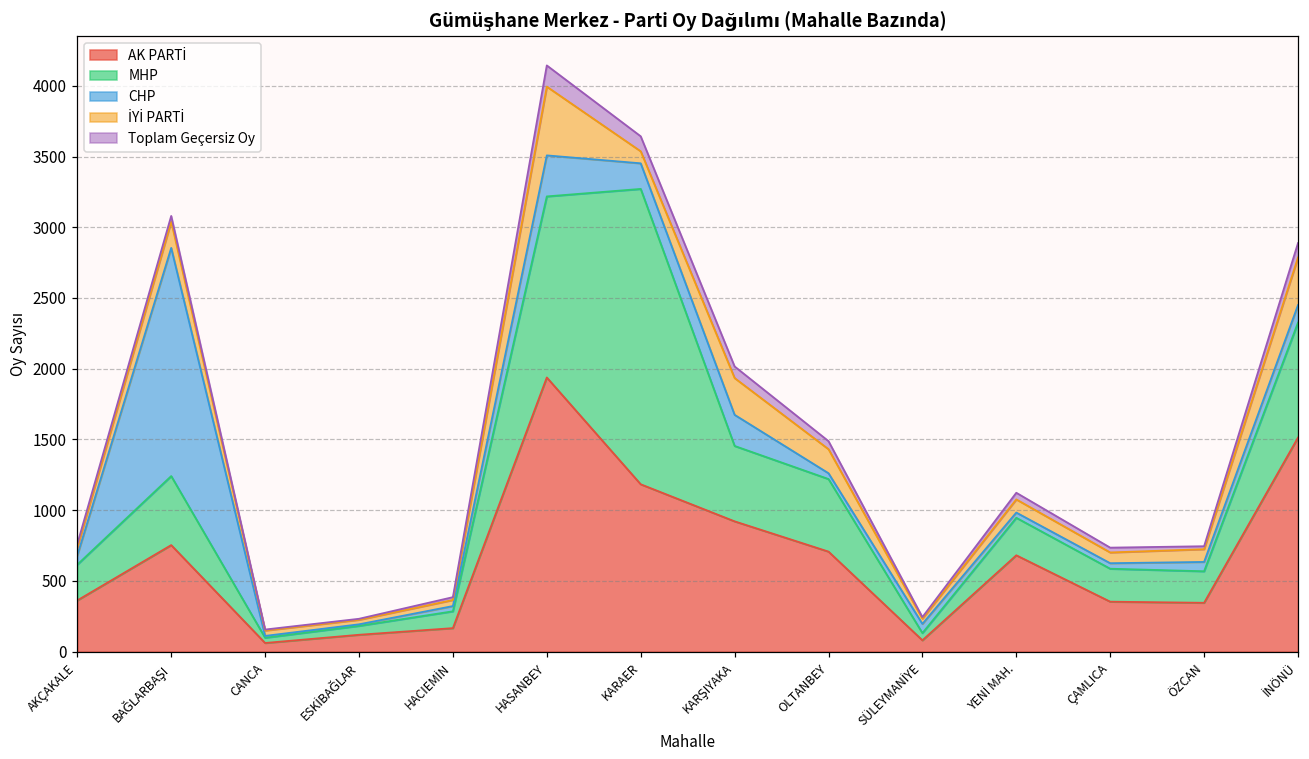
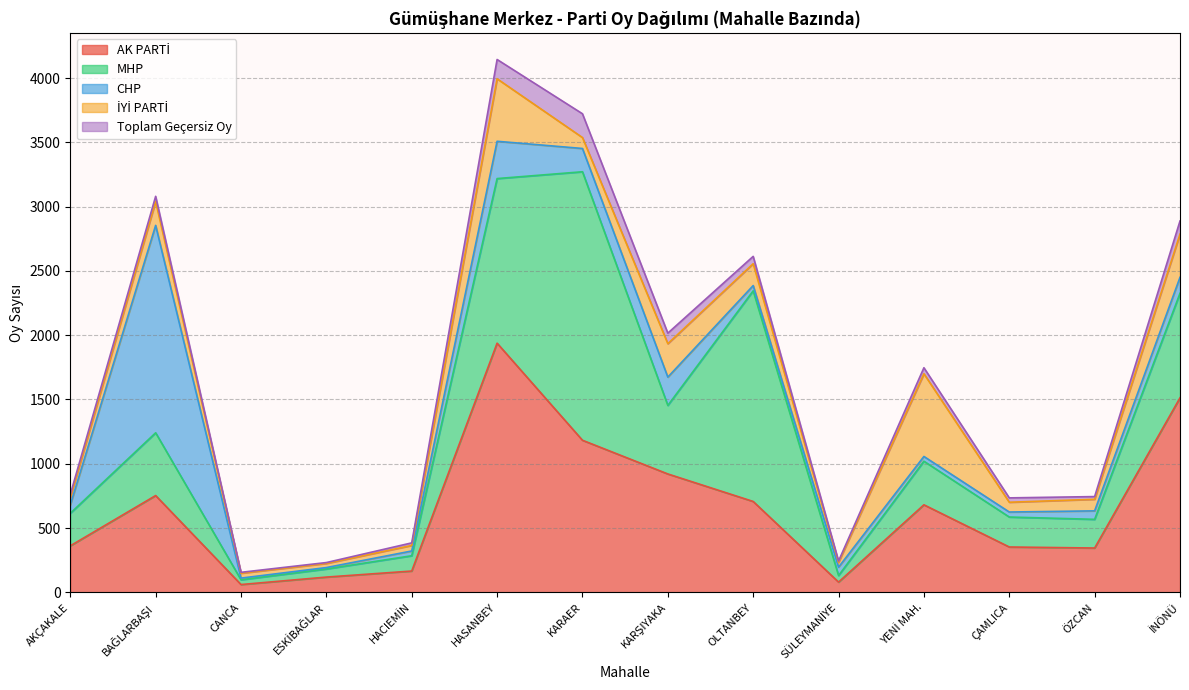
  {
    "AK PARTİ": {
      "AKÇAKALE": 360,
      "BAĞLARBAŞI": 750,
      "CANCA": 60,
      "ESKİBAĞLAR": 120,
      "HACIEMİN": 170,
      "HASANBEY": 1940,
      "KARAER": 1180,
      "KARŞIYAKA": 920,
      "OLTANBEY": 710,
      "SÜLEYMANİYE": 80,
      "YENİ MAH.": 680,
      "ÇAMLICA": 350,
      "ÖZCAN": 350,
      "İNÖNÜ": 1510
    },
    "MHP": {
      "AKÇAKALE": 250,
      "BAĞLARBAŞI": 490,
      "HACIEMİN": 120,
      "HASANBEY": 1280,
      "KARAER": 2090,
      "KARŞIYAKA": 530,
-     "OLTANBEY": 510,
+     "OLTANBEY": 1640,
      "SÜLEYMANİYE": 50,
-     "YENİ MAH.": 270,
+     "YENİ MAH.": 340,
      "ÇAMLICA": 230,
      "ÖZCAN": 220,
      "İNÖNÜ": 810
    },
    "CHP": {
      "AKÇAKALE": 70,
      "BAĞLARBAŞI": 1610,
      "HACIEMİN": 40,
      "HASANBEY": 290,
      "KARAER": 180,
      "KARŞIYAKA": 220,
      "OLTANBEY": 40,
      "SÜLEYMANİYE": 70,
      "YENİ MAH.": 40,
      "ÇAMLICA": 40,
      "ÖZCAN": 70,
      "İNÖNÜ": 120
    },
    "İYİ PARTİ": {
      "AKÇAKALE": 60,
      "BAĞLARBAŞI": 190,
      "HASANBEY": 490,
      "KARAER": 90,
      "KARŞIYAKA": 260,
      "OLTANBEY": 170,
-     "YENİ MAH.": 90,
+     "YENİ MAH.": 640,
      "ÇAMLICA": 80,
      "ÖZCAN": 90,
      "İNÖNÜ": 340
    },
    "Toplam Geçersiz Oy": {
      "AKÇAKALE": 20,
      "BAĞLARBAŞI": 40,
      "HASANBEY": 150,
-     "KARAER": 110,
+     "KARAER": 190,
      "KARŞIYAKA": 80,
      "OLTANBEY": 60,
      "YENİ MAH.": 50,
      "ÇAMLICA": 30,
      "ÖZCAN": 20,
      "İNÖNÜ": 100
    }
  }
